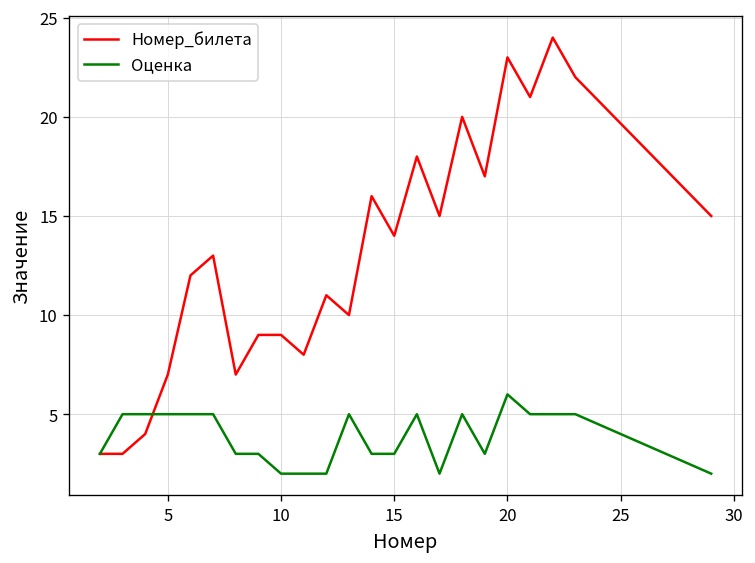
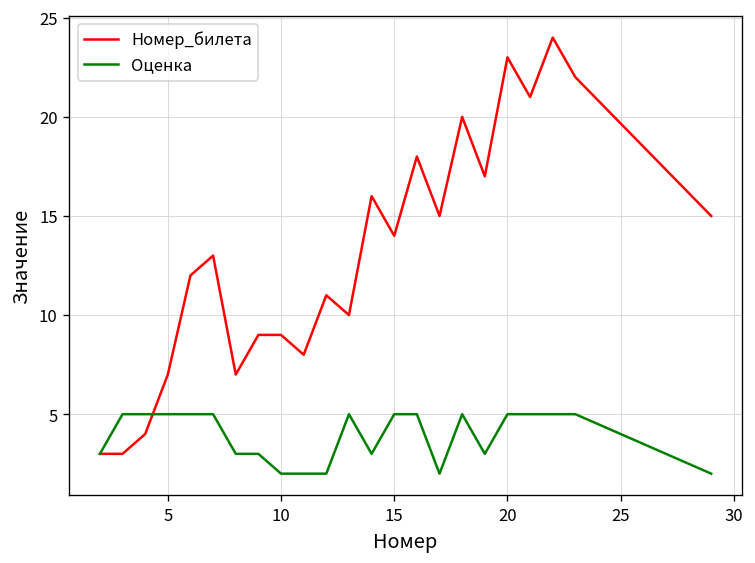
  {
    "Номер_билета": {
      "5": 7,
      "10": 9,
      "15": 14,
      "20": 23
    },
    "Оценка": {
      "5": 5,
      "10": 2,
-     "15": 3,
-     "20": 6
+     "15": 5,
+     "20": 5
    }
  }
